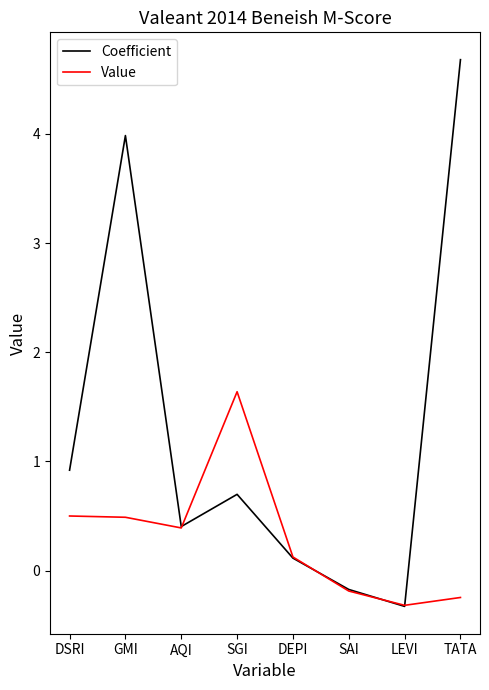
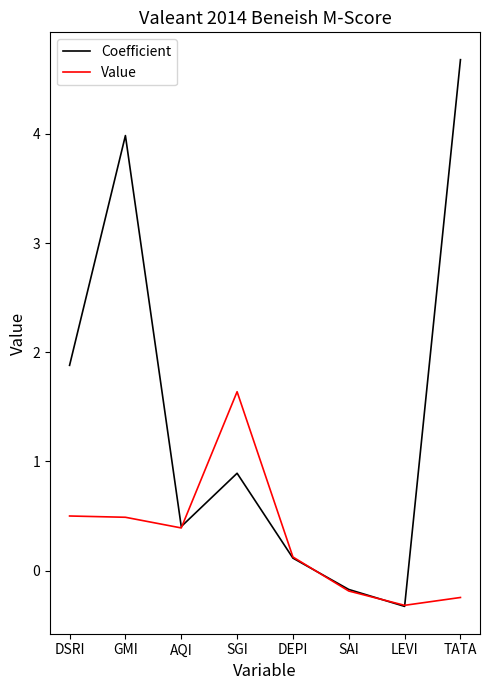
  {
    "Coefficient": {
-     "DSRI": 0.92,
+     "DSRI": 1.88,
      "GMI": 3.98,
-     "SGI": 0.70,
+     "SGI": 0.89,
      "TATA": 4.68
    },
    "Value": {
      "DSRI": 0.50,
      "GMI": 0.49,
      "SGI": 1.64,
      "TATA": -0.25
    }
  }
